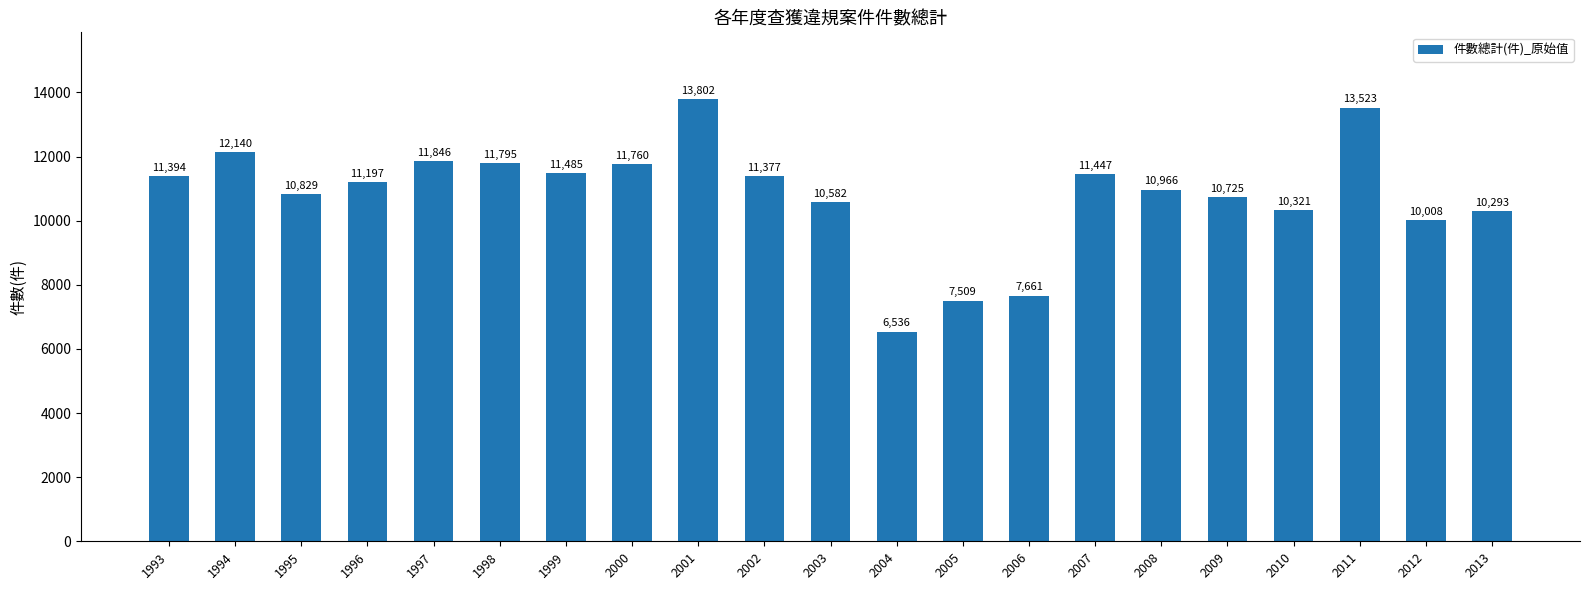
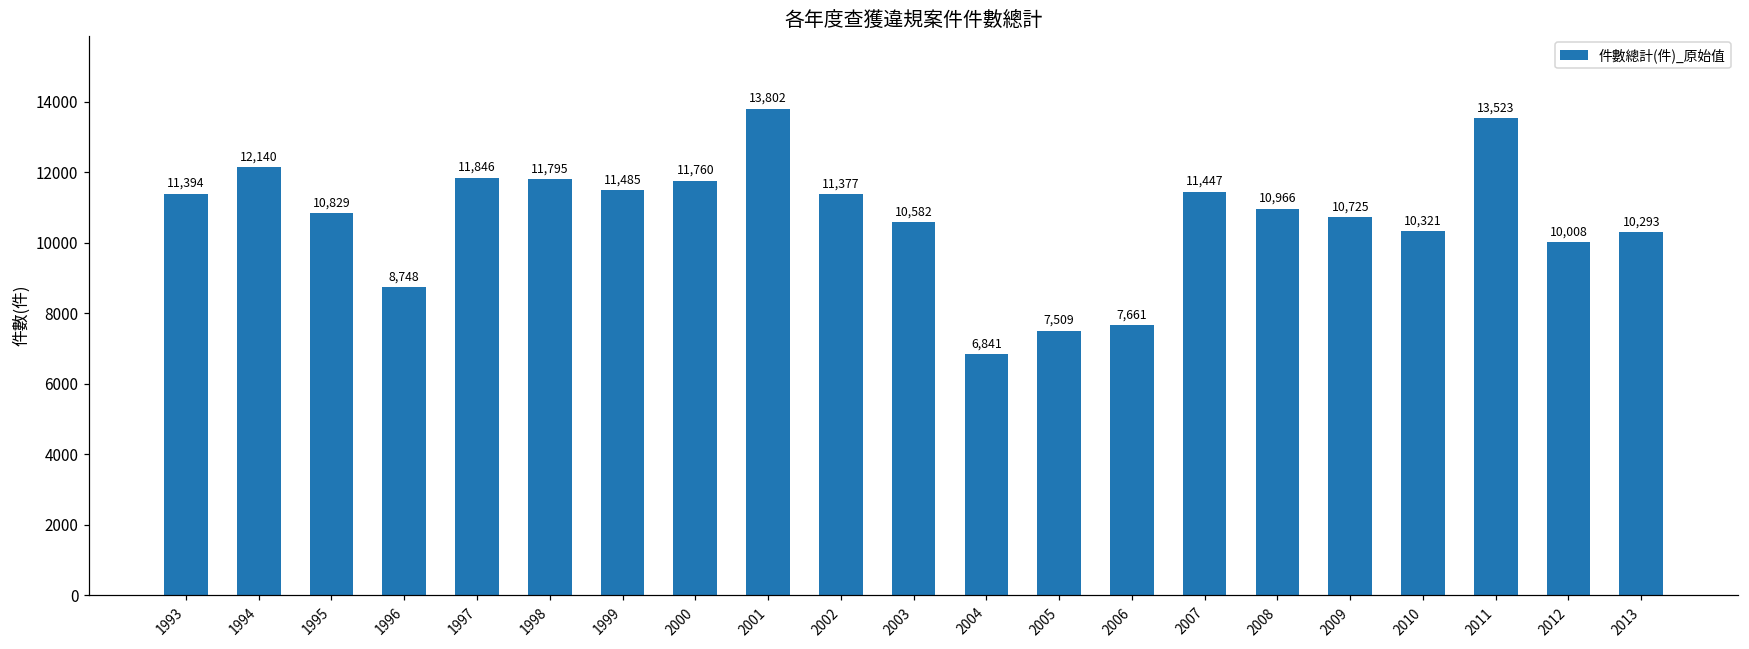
  {
    "1993": "11,394",
    "1994": "12,140",
    "1995": "10,829",
-   "1996": "11,197",
+   "1996": "8,748",
    "1997": "11,846",
    "1998": "11,795",
    "1999": "11,485",
    "2000": "11,760",
    "2001": "13,802",
    "2002": "11,377",
    "2003": "10,582",
-   "2004": "6,536",
+   "2004": "6,841",
    "2005": "7,509",
    "2006": "7,661",
    "2007": "11,447",
    "2008": "10,966",
    "2009": "10,725",
    "2010": "10,321",
    "2011": "13,523",
    "2012": "10,008",
    "2013": "10,293"
  }
